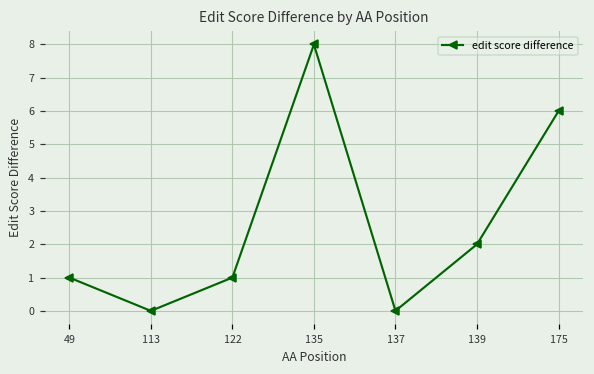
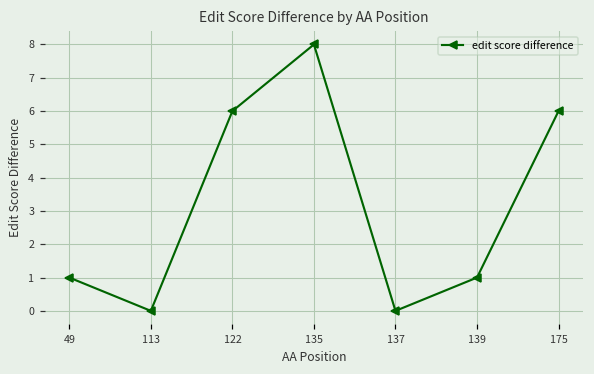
  {
    "49": 1,
    "113": 0,
-   "122": 1,
+   "122": 6,
    "135": 8,
    "137": 0,
-   "139": 2,
+   "139": 1,
    "175": 6
  }
